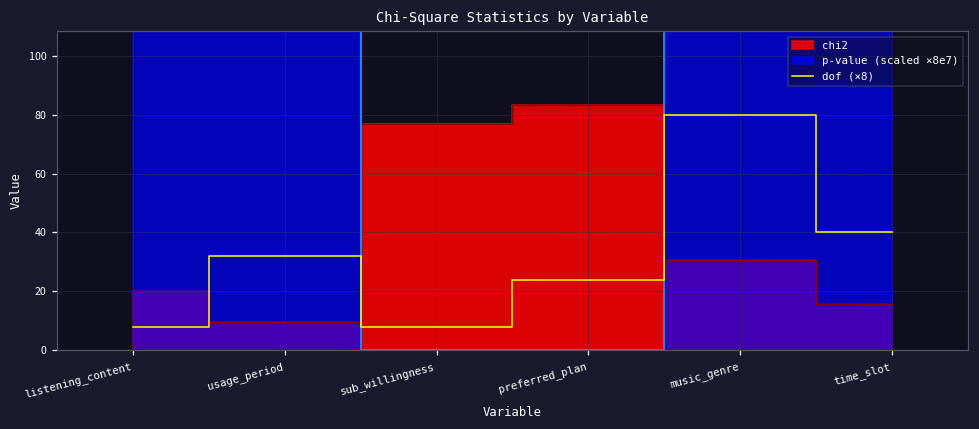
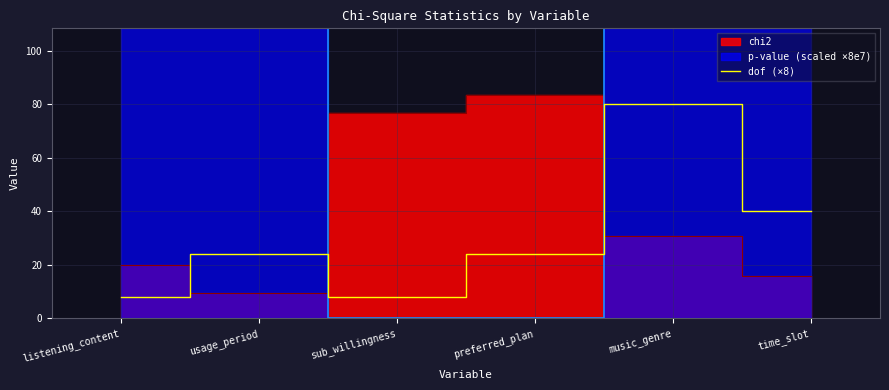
  {
    "dof (×8)": {
      "listening_content": 8,
-     "usage_period": 32,
+     "usage_period": 24,
      "sub_willingness": 8,
      "preferred_plan": 24,
      "music_genre": 80,
      "time_slot": 40
    }
  }
